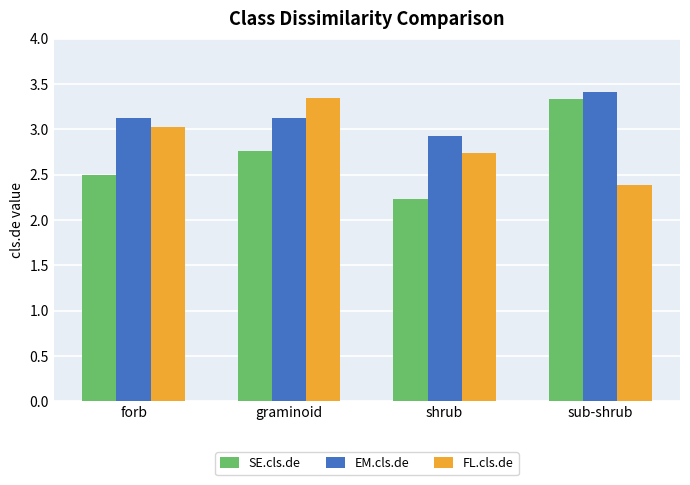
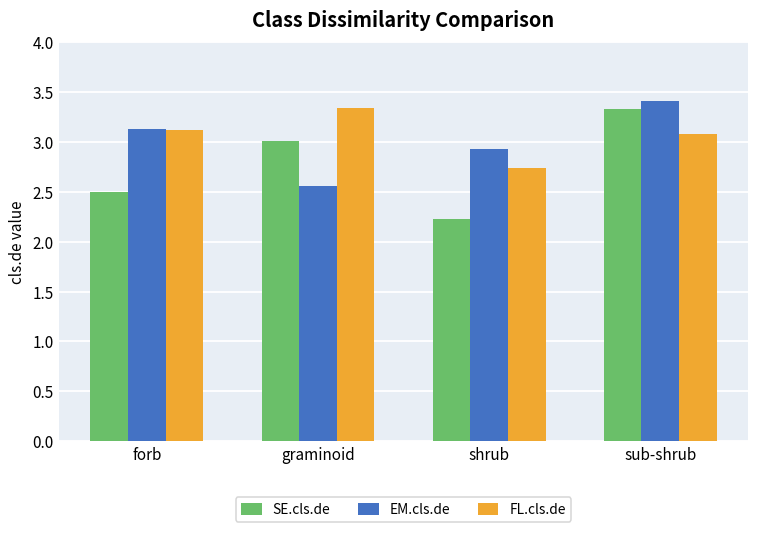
  {
    "SE.cls.de": {
      "forb": 2.5,
-     "graminoid": 2.8,
+     "graminoid": 3.0,
      "shrub": 2.2,
      "sub-shrub": 3.3
    },
    "EM.cls.de": {
      "forb": 3.1,
-     "graminoid": 3.1,
+     "graminoid": 2.6,
      "shrub": 2.9,
      "sub-shrub": 3.4
    },
    "FL.cls.de": {
-     "forb": 3.0,
+     "forb": 3.1,
      "graminoid": 3.3,
      "shrub": 2.7,
-     "sub-shrub": 2.4
+     "sub-shrub": 3.1
    }
  }
